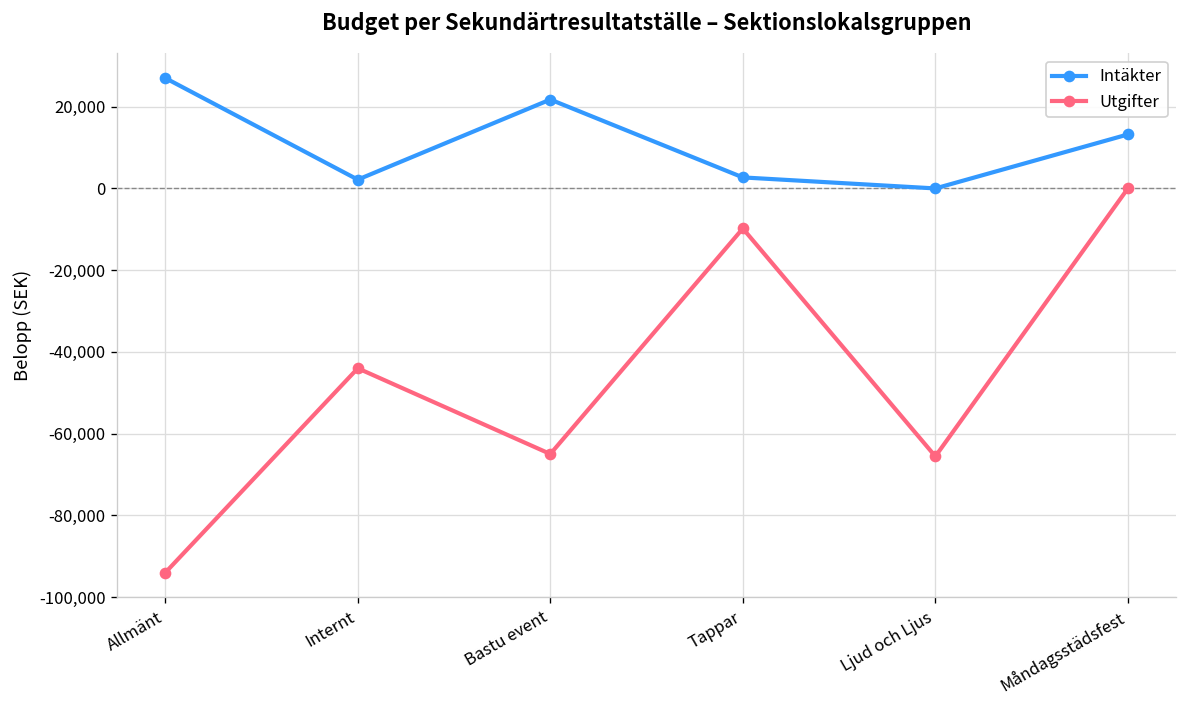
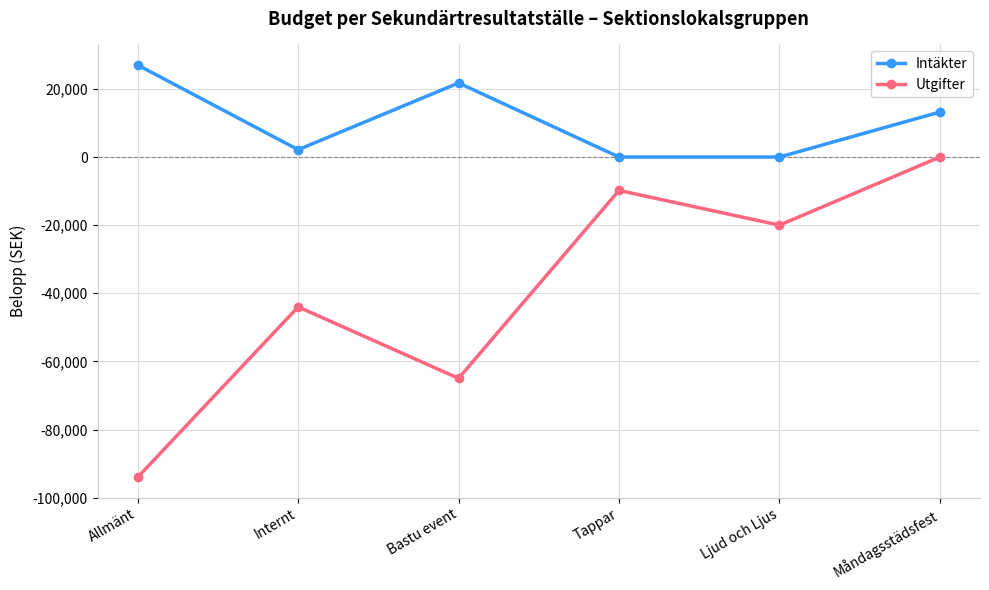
  {
    "Intäkter": {
      "Allmänt": "27,000",
      "Internt": "2,000",
      "Bastu event": "22,000",
-     "Tappar": "3,000",
+     "Tappar": "0",
      "Ljud och Ljus": "0",
      "Måndagsstädsfest": "13,000"
    },
    "Utgifter": {
      "Allmänt": "-94,000",
      "Internt": "-44,000",
      "Bastu event": "-65,000",
      "Tappar": "-10,000",
-     "Ljud och Ljus": "-66,000",
+     "Ljud och Ljus": "-20,000",
      "Måndagsstädsfest": "0"
    }
  }
